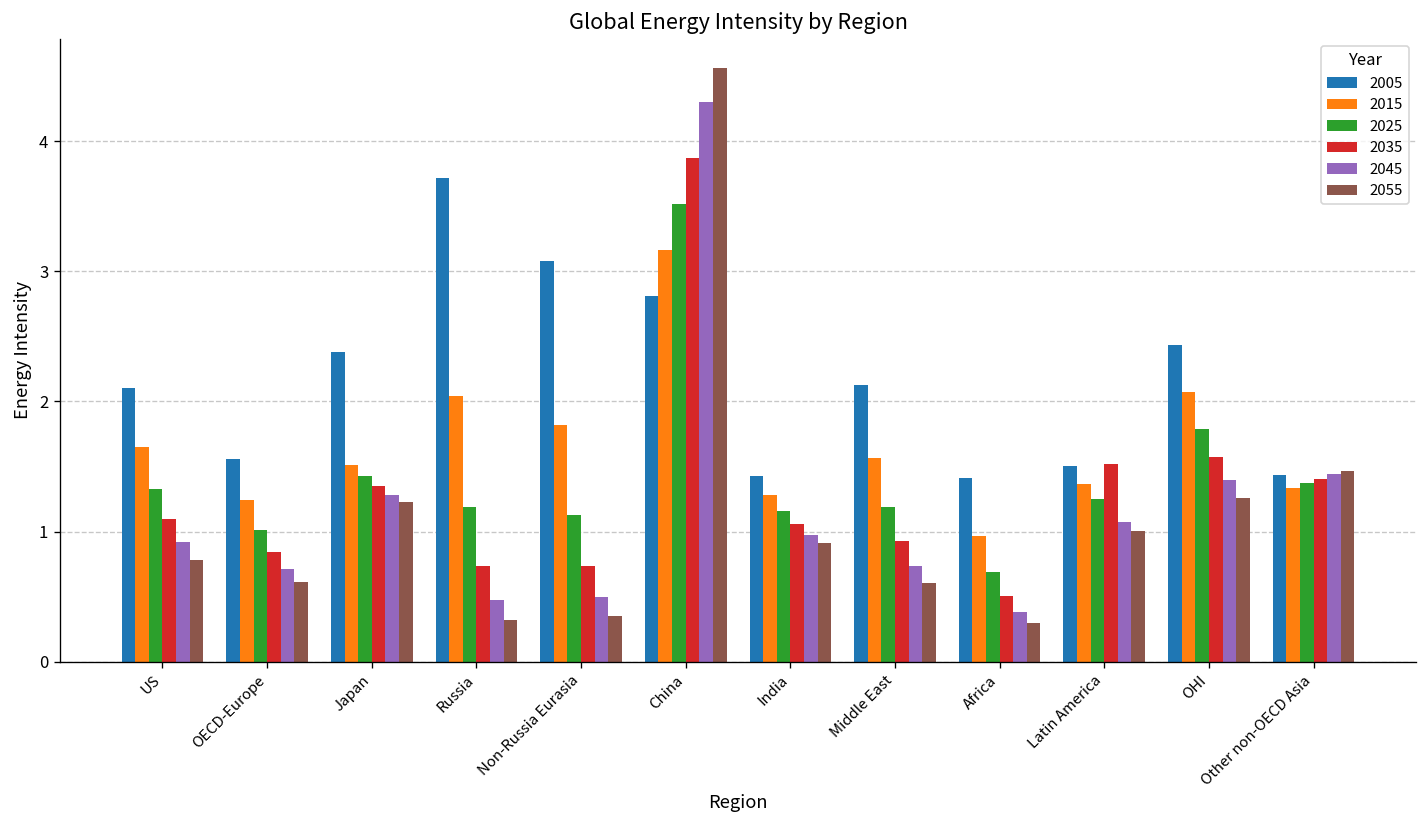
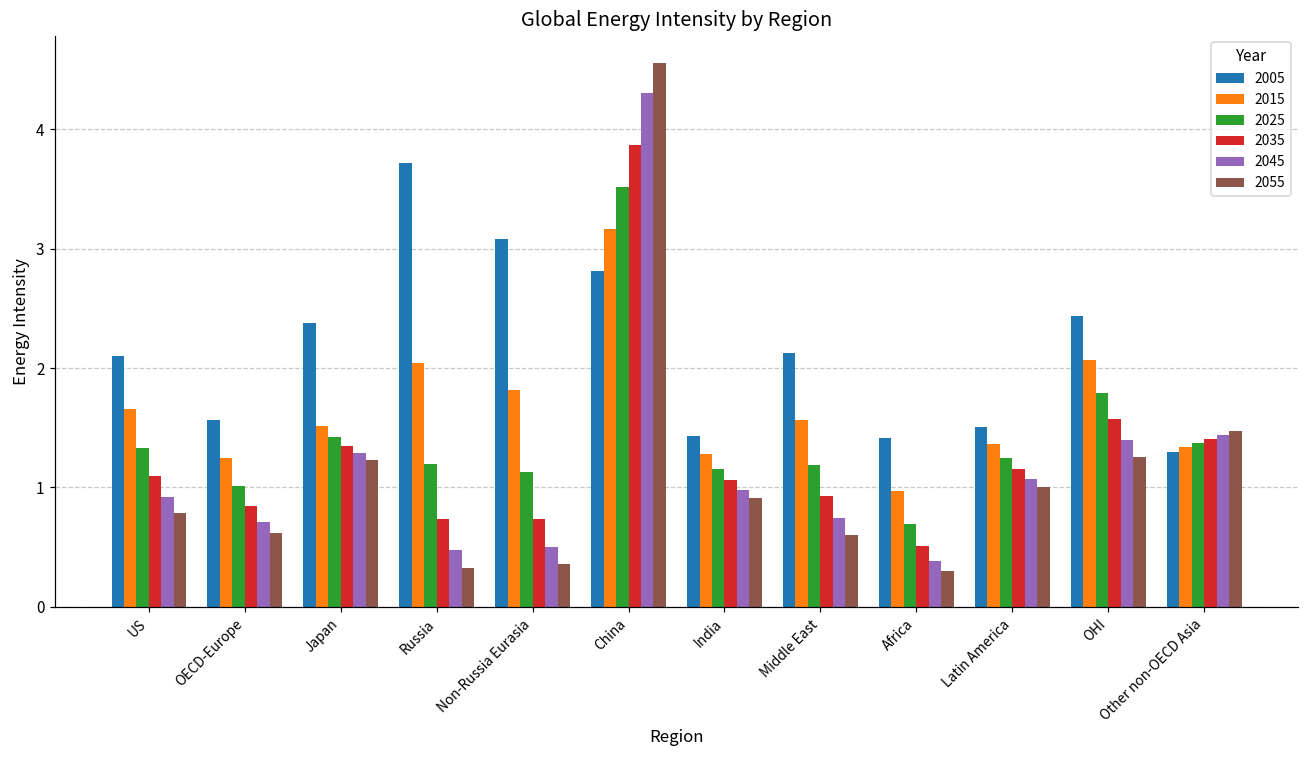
  {
    "2005": {
      "US": 2.10,
      "OECD-Europe": 1.56,
      "Japan": 2.38,
      "Russia": 3.72,
      "Non-Russia Eurasia": 3.08,
      "China": 2.81,
      "India": 1.43,
      "Middle East": 2.13,
      "Africa": 1.41,
      "Latin America": 1.51,
      "OHI": 2.43,
-     "Other non-OECD Asia": 1.44
+     "Other non-OECD Asia": 1.29
    },
    "2015": {
      "US": 1.65,
      "OECD-Europe": 1.24,
      "Japan": 1.51,
      "Russia": 2.04,
      "Non-Russia Eurasia": 1.82,
      "China": 3.16,
      "India": 1.28,
      "Middle East": 1.56,
      "Africa": 0.97,
      "Latin America": 1.37,
      "OHI": 2.07,
      "Other non-OECD Asia": 1.34
    },
    "2025": {
      "US": 1.33,
      "OECD-Europe": 1.01,
      "Japan": 1.42,
      "Russia": 1.19,
      "Non-Russia Eurasia": 1.13,
      "China": 3.52,
      "India": 1.16,
      "Middle East": 1.19,
      "Africa": 0.69,
      "Latin America": 1.25,
      "OHI": 1.79,
      "Other non-OECD Asia": 1.37
    },
    "2035": {
      "US": 1.09,
      "OECD-Europe": 0.84,
      "Japan": 1.35,
      "Russia": 0.73,
      "Non-Russia Eurasia": 0.74,
      "China": 3.87,
      "India": 1.06,
      "Middle East": 0.92,
      "Africa": 0.51,
-     "Latin America": 1.52,
+     "Latin America": 1.15,
      "OHI": 1.57,
      "Other non-OECD Asia": 1.41
    },
    "2045": {
      "US": 0.92,
      "OECD-Europe": 0.71,
      "Japan": 1.28,
      "Russia": 0.48,
      "Non-Russia Eurasia": 0.50,
      "China": 4.30,
      "India": 0.98,
      "Middle East": 0.74,
      "Africa": 0.39,
      "Latin America": 1.07,
      "OHI": 1.40,
      "Other non-OECD Asia": 1.44
    },
    "2055": {
      "US": 0.78,
      "OECD-Europe": 0.61,
      "Japan": 1.23,
      "Russia": 0.32,
      "Non-Russia Eurasia": 0.35,
      "China": 4.56,
      "India": 0.91,
      "Middle East": 0.60,
      "Africa": 0.30,
      "Latin America": 1.01,
      "OHI": 1.26,
      "Other non-OECD Asia": 1.47
    }
  }
